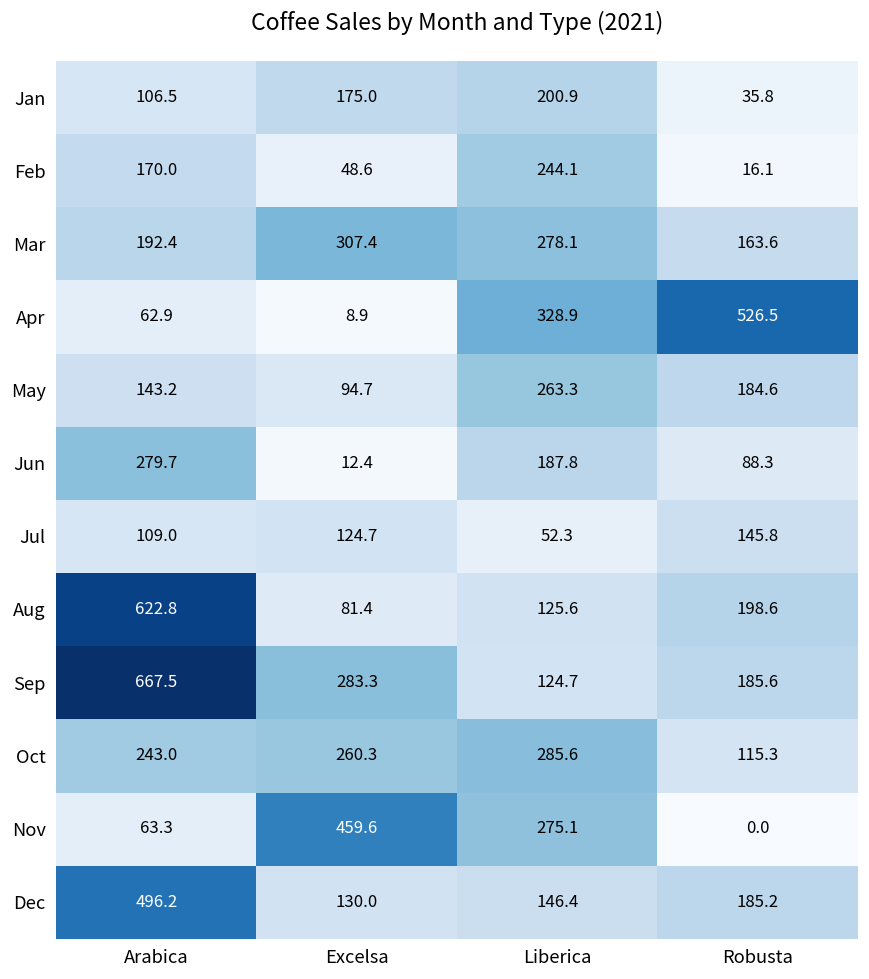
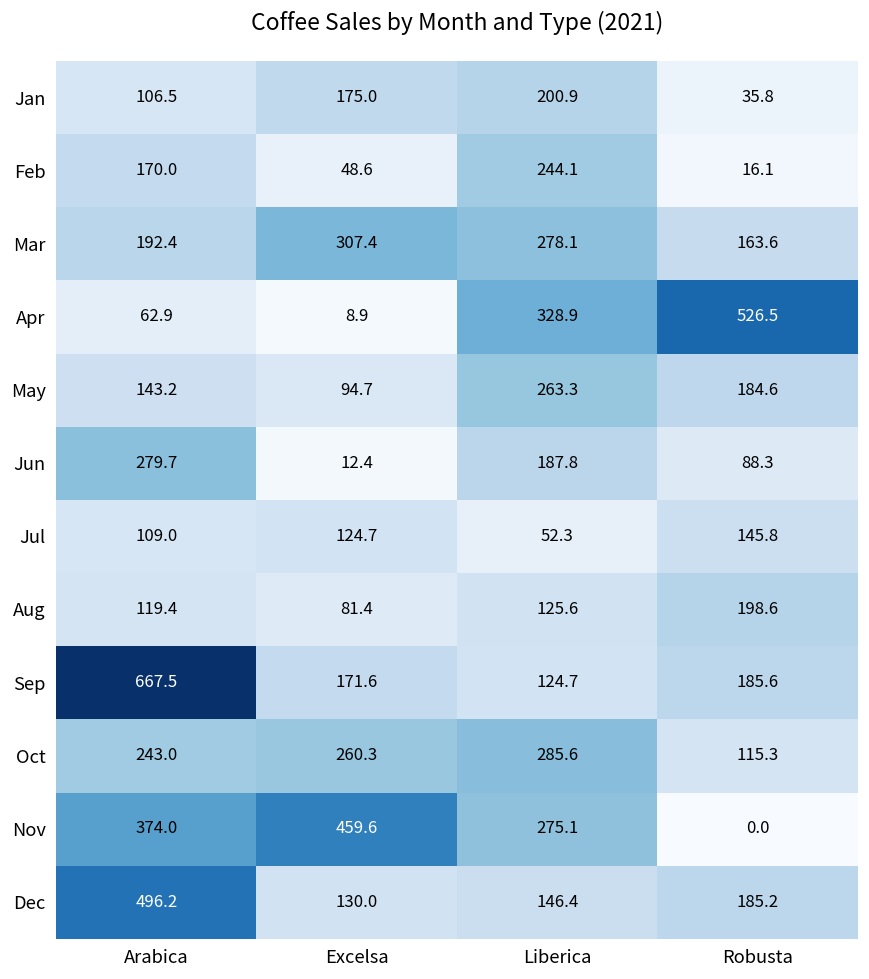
  {
    "Jan": {
      "Arabica": 106.5,
      "Excelsa": 175.0,
      "Liberica": 200.9,
      "Robusta": 35.8
    },
    "Feb": {
      "Arabica": 170.0,
      "Excelsa": 48.6,
      "Liberica": 244.1,
      "Robusta": 16.1
    },
    "Mar": {
      "Arabica": 192.4,
      "Excelsa": 307.4,
      "Liberica": 278.1,
      "Robusta": 163.6
    },
    "Apr": {
      "Arabica": 62.9,
      "Excelsa": 8.9,
      "Liberica": 328.9,
      "Robusta": 526.5
    },
    "May": {
      "Arabica": 143.2,
      "Excelsa": 94.7,
      "Liberica": 263.3,
      "Robusta": 184.6
    },
    "Jun": {
      "Arabica": 279.7,
      "Excelsa": 12.4,
      "Liberica": 187.8,
      "Robusta": 88.3
    },
    "Jul": {
      "Arabica": 109.0,
      "Excelsa": 124.7,
      "Liberica": 52.3,
      "Robusta": 145.8
    },
    "Aug": {
-     "Arabica": 622.8,
+     "Arabica": 119.4,
      "Excelsa": 81.4,
      "Liberica": 125.6,
      "Robusta": 198.6
    },
    "Sep": {
      "Arabica": 667.5,
-     "Excelsa": 283.3,
+     "Excelsa": 171.6,
      "Liberica": 124.7,
      "Robusta": 185.6
    },
    "Oct": {
      "Arabica": 243.0,
      "Excelsa": 260.3,
      "Liberica": 285.6,
      "Robusta": 115.3
    },
    "Nov": {
-     "Arabica": 63.3,
+     "Arabica": 374.0,
      "Excelsa": 459.6,
      "Liberica": 275.1,
      "Robusta": 0.0
    },
    "Dec": {
      "Arabica": 496.2,
      "Excelsa": 130.0,
      "Liberica": 146.4,
      "Robusta": 185.2
    }
  }
